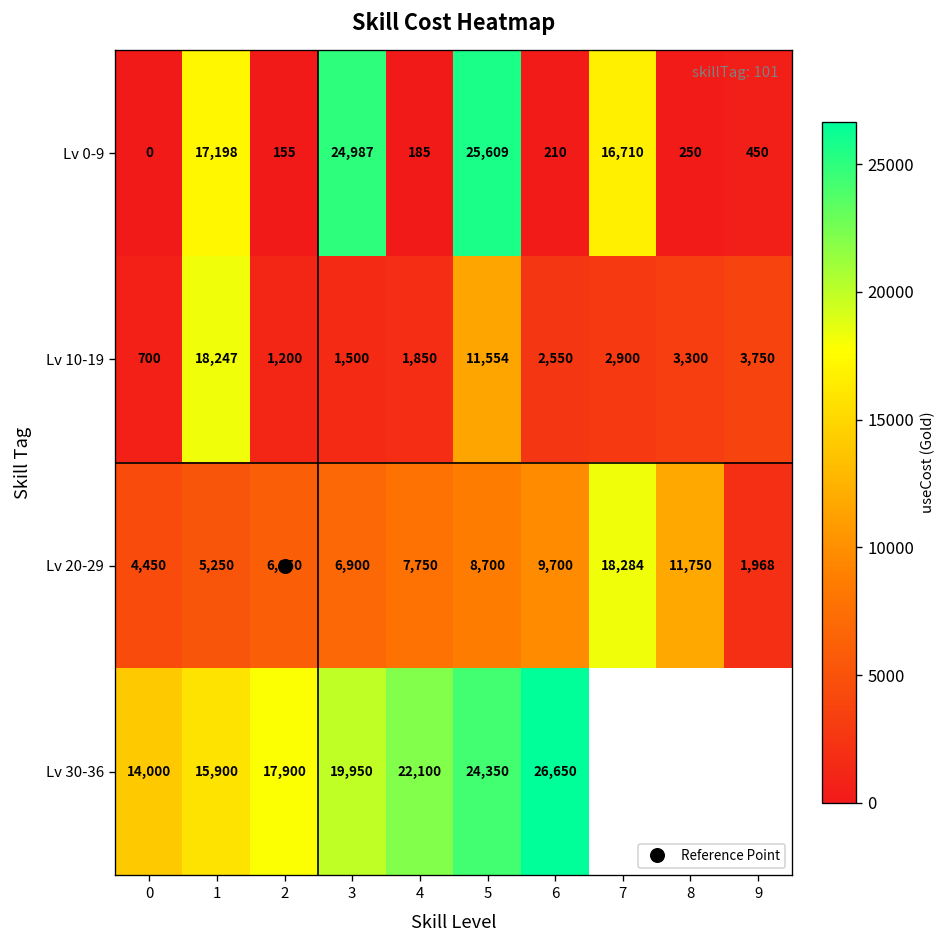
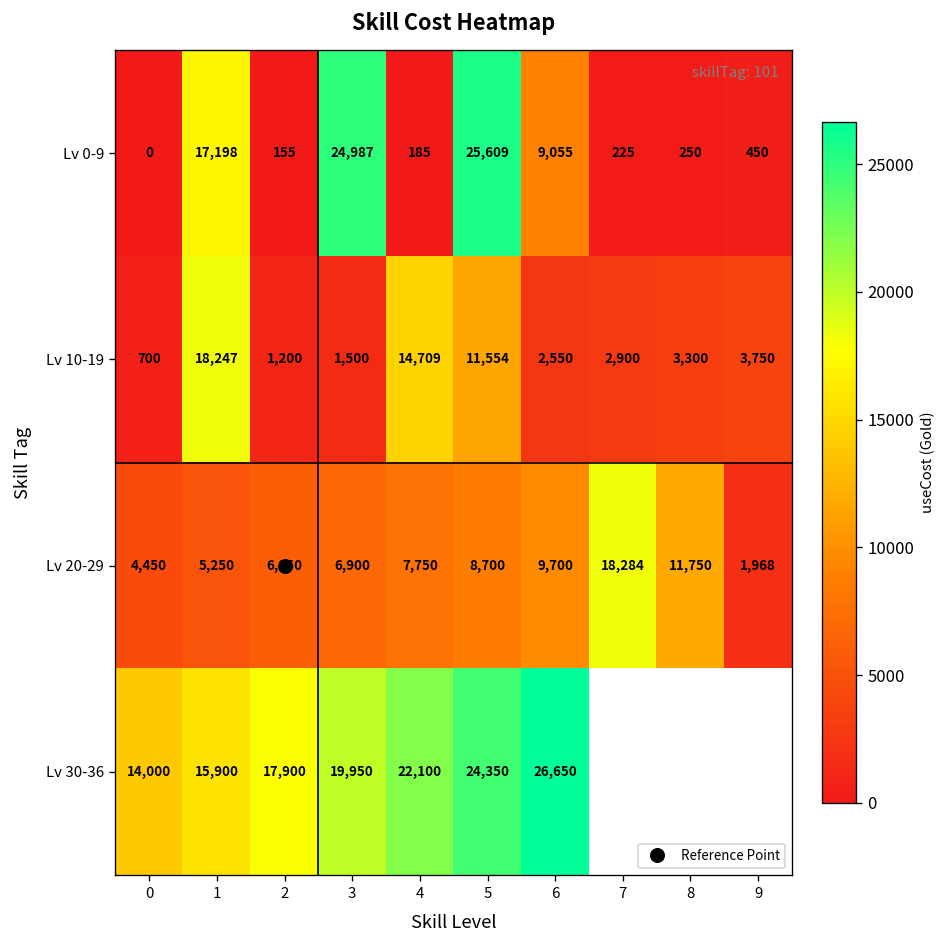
  {
    "Lv 0-9": {
      "0": "0",
      "1": "17,198",
      "2": "155",
      "3": "24,987",
      "4": "185",
      "5": "25,609",
-     "6": "210",
-     "7": "16,710",
+     "6": "9,055",
+     "7": "225",
      "8": "250"
    },
    "Lv 10-19": {
      "0": "700",
      "1": "18,247",
      "2": "1,200",
      "3": "1,500",
-     "4": "1,850",
+     "4": "14,709",
      "5": "11,554",
      "6": "2,550",
      "7": "2,900",
      "8": "3,300",
      "9": "3,750"
    },
    "Lv 20-29": {
      "0": "4,450",
      "1": "5,250",
      "3": "6,900",
      "4": "7,750",
      "5": "8,700",
      "6": "9,700",
      "7": "18,284",
      "8": "11,750",
      "9": "1,968"
    },
    "Lv 30-36": {
      "0": "14,000",
      "1": "15,900",
      "2": "17,900",
      "3": "19,950",
      "4": "22,100",
      "5": "24,350",
      "6": "26,650"
    }
  }
